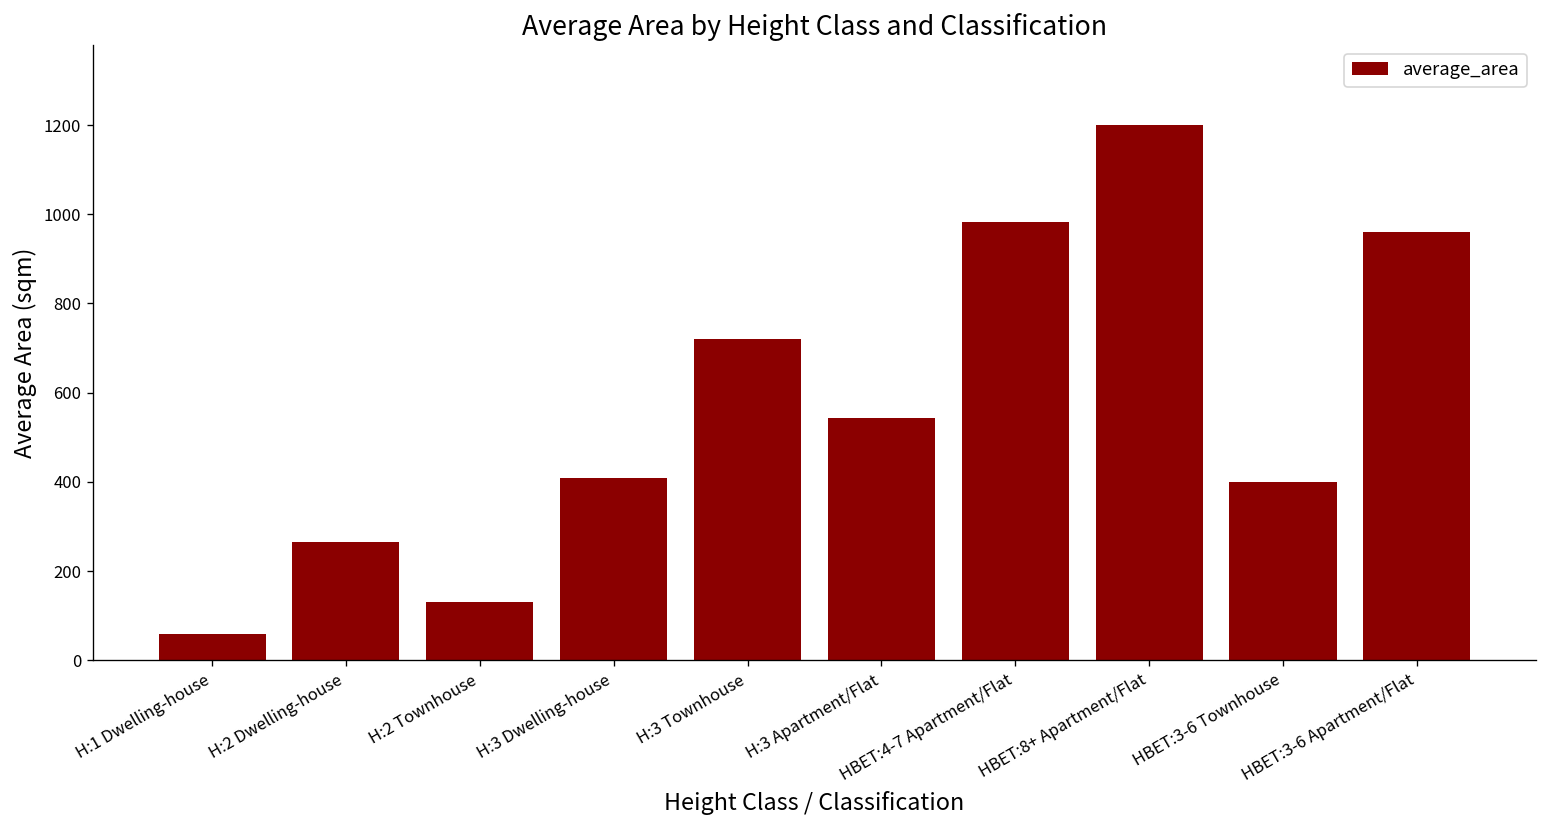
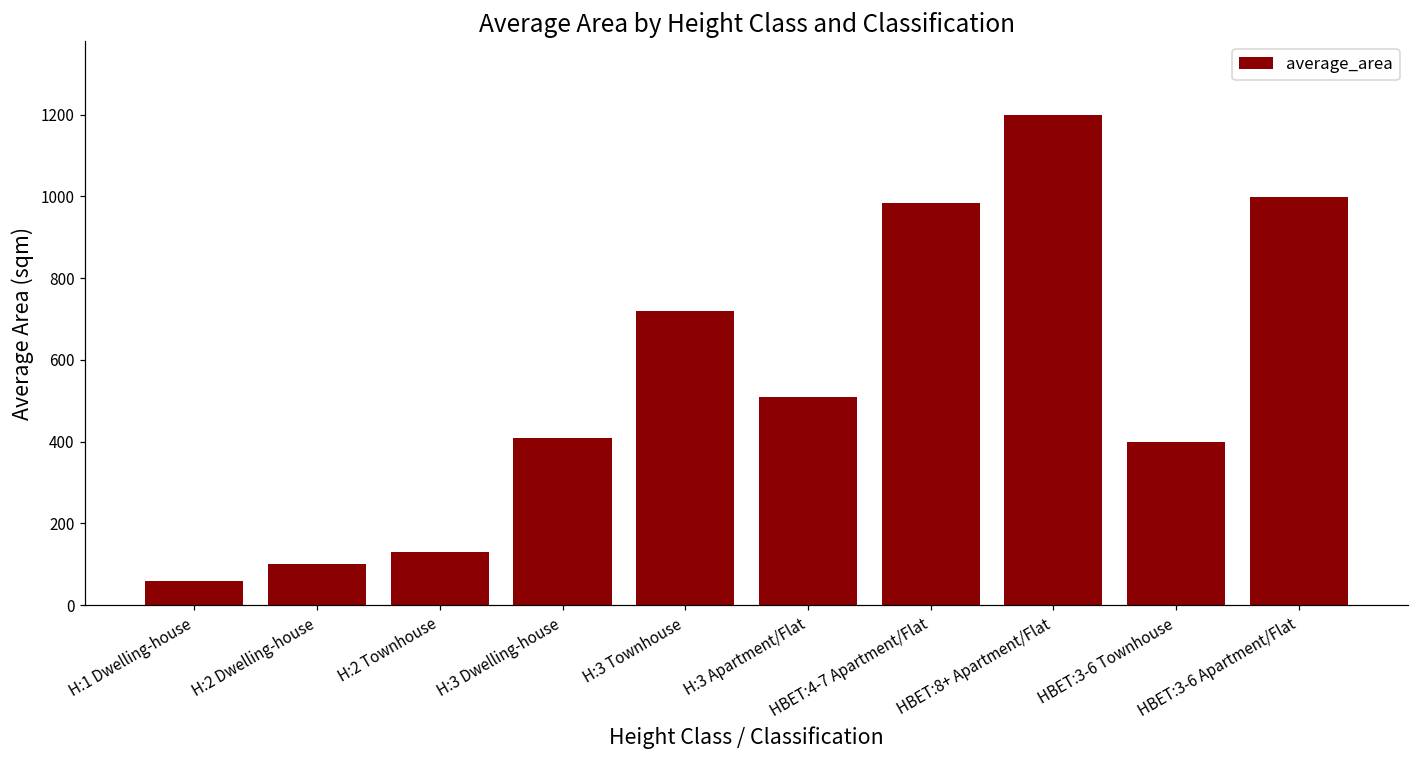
  {
    "H:1 Dwelling-house": 60,
-   "H:2 Dwelling-house": 270,
+   "H:2 Dwelling-house": 100,
    "H:2 Townhouse": 130,
    "H:3 Dwelling-house": 410,
    "H:3 Townhouse": 720,
-   "H:3 Apartment/Flat": 540,
+   "H:3 Apartment/Flat": 510,
    "HBET:4-7 Apartment/Flat": 980,
    "HBET:8+ Apartment/Flat": 1200,
    "HBET:3-6 Townhouse": 400,
-   "HBET:3-6 Apartment/Flat": 960
+   "HBET:3-6 Apartment/Flat": 1000
  }
